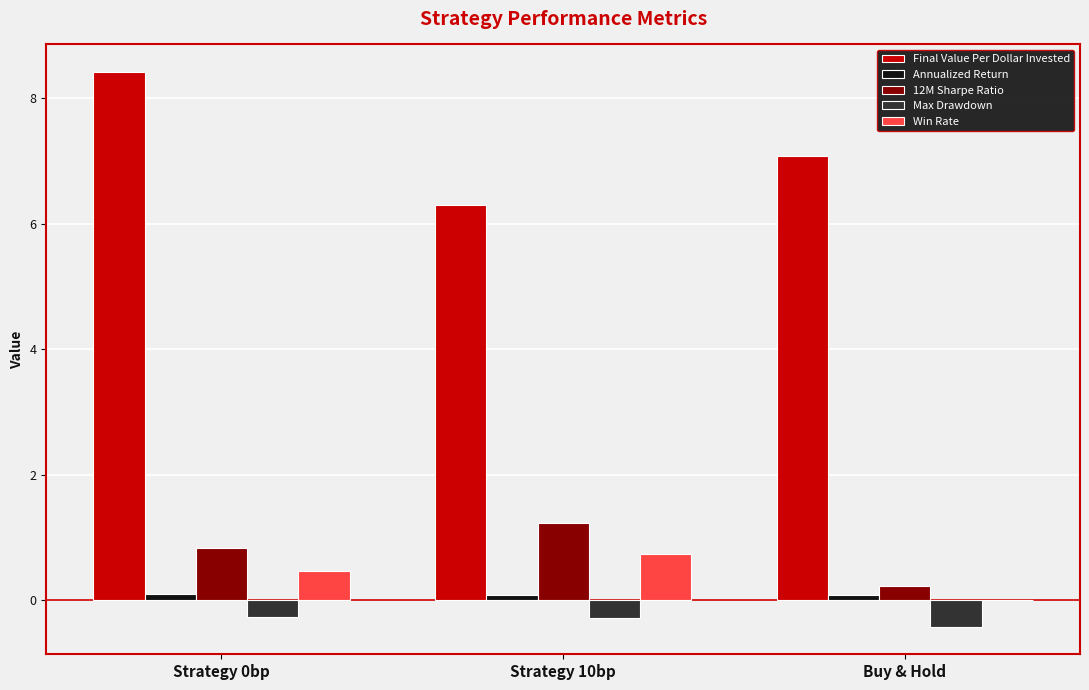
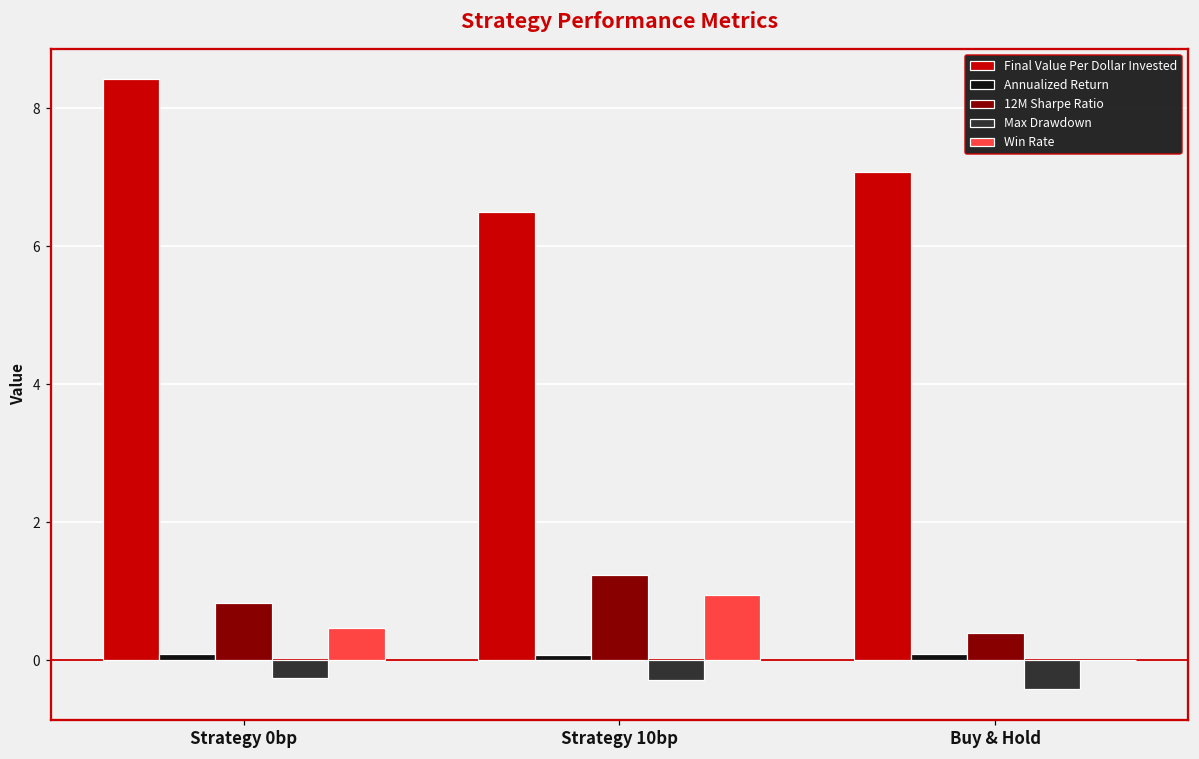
  {
    "Final Value Per Dollar Invested": {
      "Strategy 0bp": 8.4,
-     "Strategy 10bp": 6.3,
+     "Strategy 10bp": 6.5,
      "Buy & Hold": 7.1
    },
    "12M Sharpe Ratio": {
      "Strategy 0bp": 0.8,
      "Strategy 10bp": 1.2,
-     "Buy & Hold": 0.2
+     "Buy & Hold": 0.4
    },
    "Win Rate": {
      "Strategy 0bp": 0.5,
-     "Strategy 10bp": 0.7,
+     "Strategy 10bp": 0.9,
      "Buy & Hold": 0.0
    }
  }
